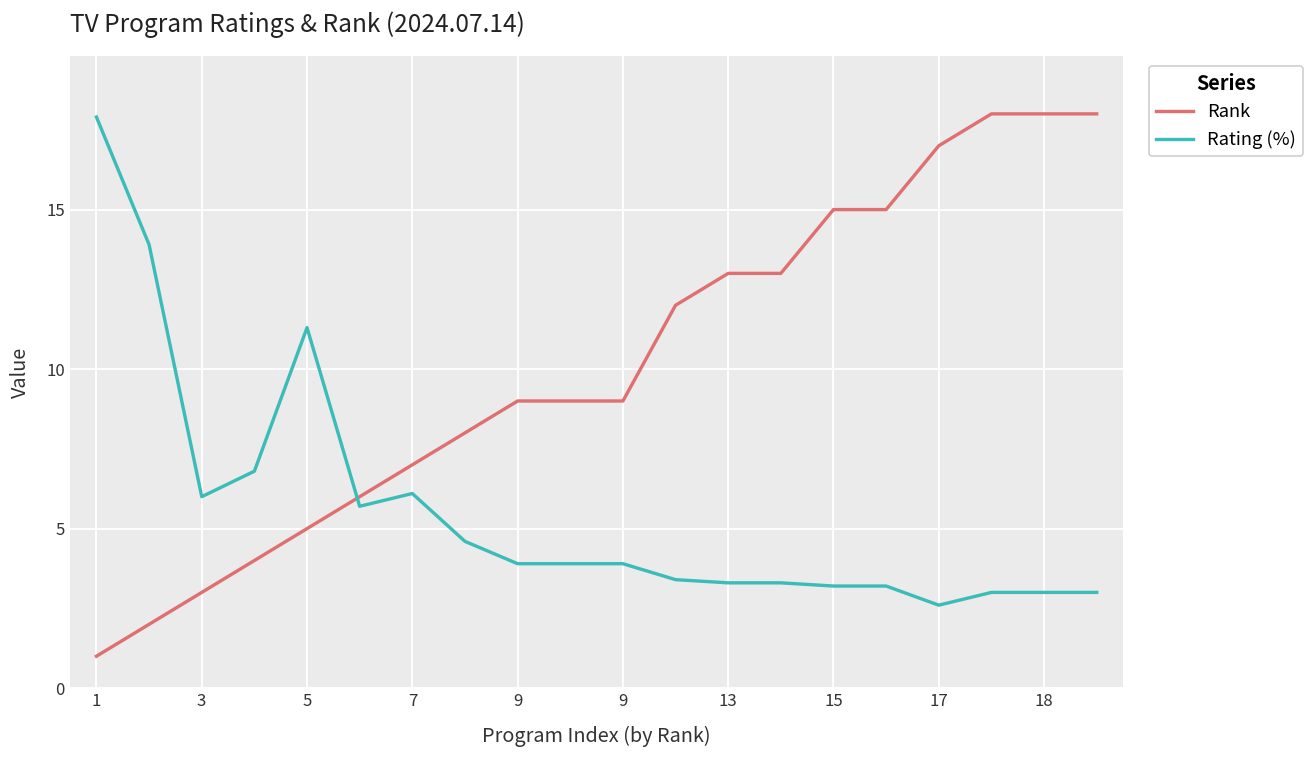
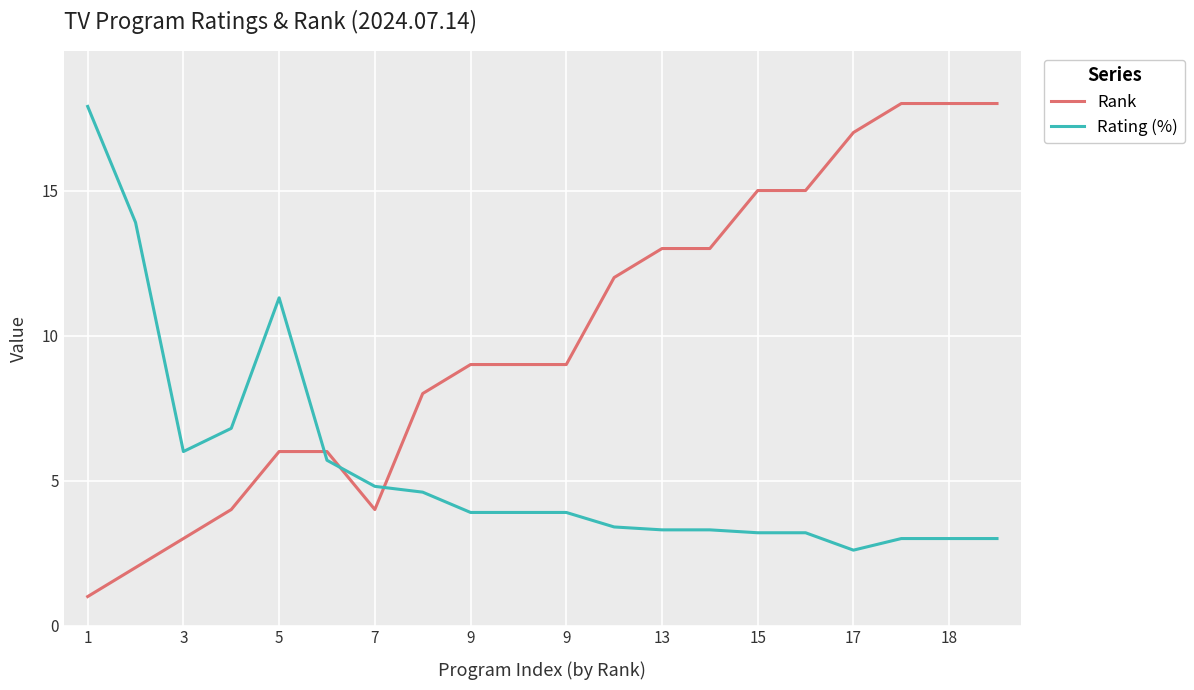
  {
    "Rank": {
      "1": 1,
      "3": 3,
-     "5": 5,
-     "7": 7,
+     "5": 6,
+     "7": 4,
      "17": 17
    },
    "Rating (%)": {
      "1": 17.9,
      "3": 6.0,
      "5": 11.3,
-     "7": 6.1,
+     "7": 4.8,
      "17": 2.6
    }
  }
